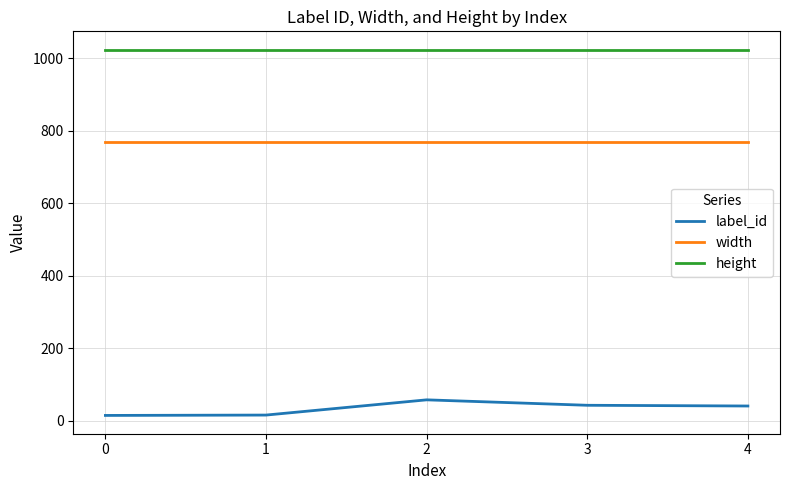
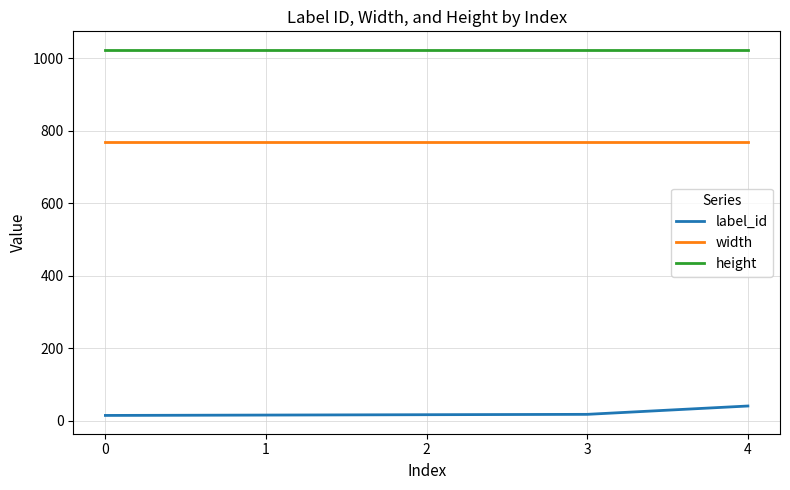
  {
    "label_id": {
      "0": 20,
      "1": 20,
-     "2": 60,
-     "3": 40,
+     "2": 20,
+     "3": 20,
      "4": 40
    },
    "width": {
      "0": 770,
      "1": 770,
      "2": 770,
      "3": 770,
      "4": 770
    },
    "height": {
      "0": 1020,
      "1": 1020,
      "2": 1020,
      "3": 1020,
      "4": 1020
    }
  }
